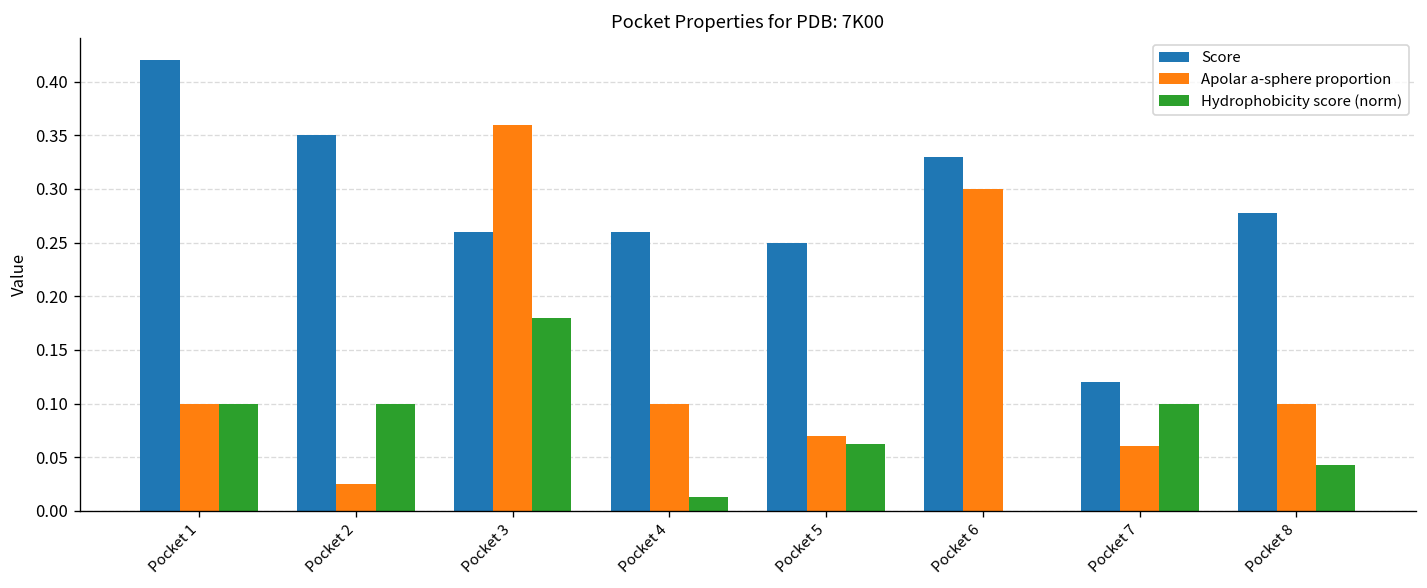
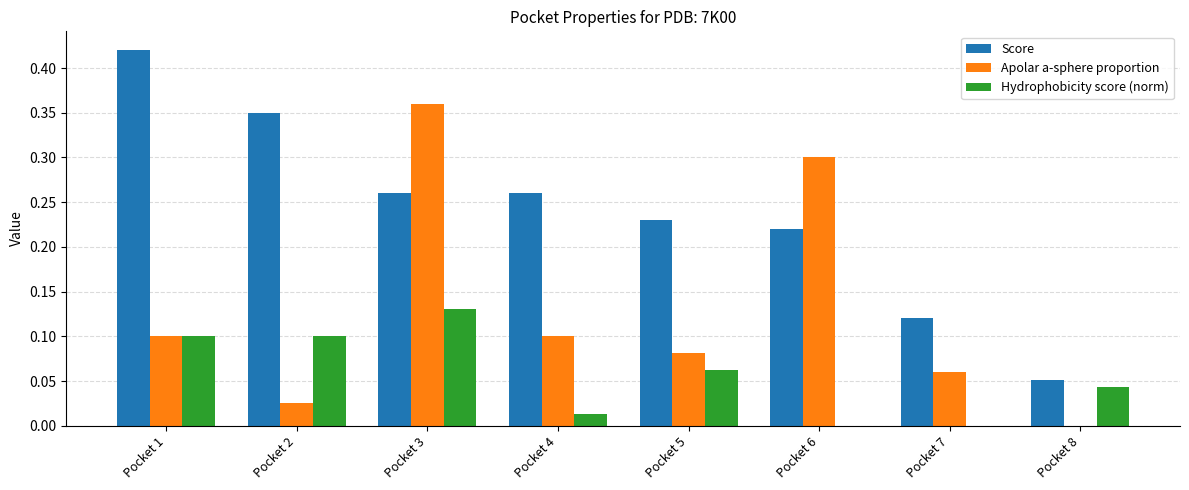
  {
    "Score": {
      "Pocket 1": 0.42,
      "Pocket 2": 0.35,
      "Pocket 3": 0.26,
      "Pocket 4": 0.26,
-     "Pocket 5": 0.25,
-     "Pocket 6": 0.33,
+     "Pocket 5": 0.23,
+     "Pocket 6": 0.22,
      "Pocket 7": 0.12,
-     "Pocket 8": 0.28
+     "Pocket 8": 0.05
    },
    "Apolar a-sphere proportion": {
      "Pocket 1": 0.10,
      "Pocket 2": 0.03,
      "Pocket 3": 0.36,
      "Pocket 4": 0.10,
-     "Pocket 5": 0.07,
+     "Pocket 5": 0.08,
      "Pocket 6": 0.30,
      "Pocket 7": 0.06,
-     "Pocket 8": 0.1
+     "Pocket 8": 0.0
    },
    "Hydrophobicity score (norm)": {
      "Pocket 1": 0.10,
      "Pocket 2": 0.10,
-     "Pocket 3": 0.18,
+     "Pocket 3": 0.13,
      "Pocket 4": 0.01,
      "Pocket 5": 0.06,
      "Pocket 6": 0.00,
-     "Pocket 7": 0.1,
+     "Pocket 7": 0.0,
      "Pocket 8": 0.04
    }
  }
